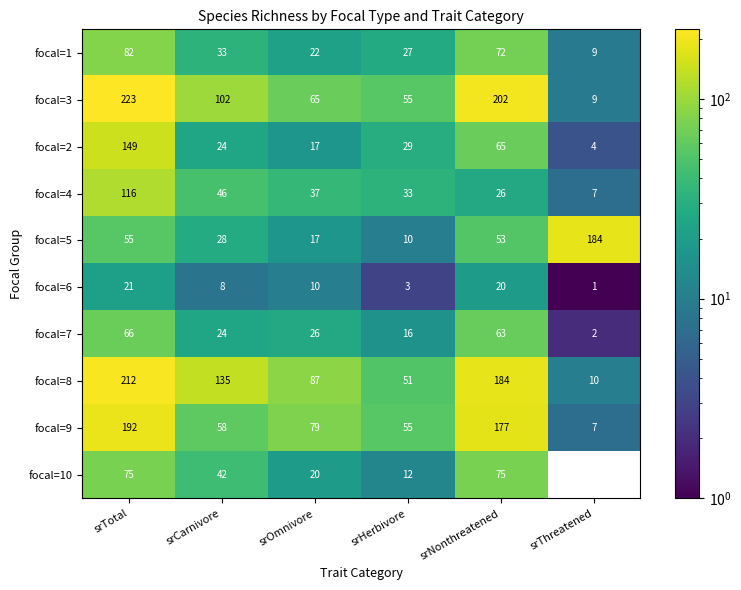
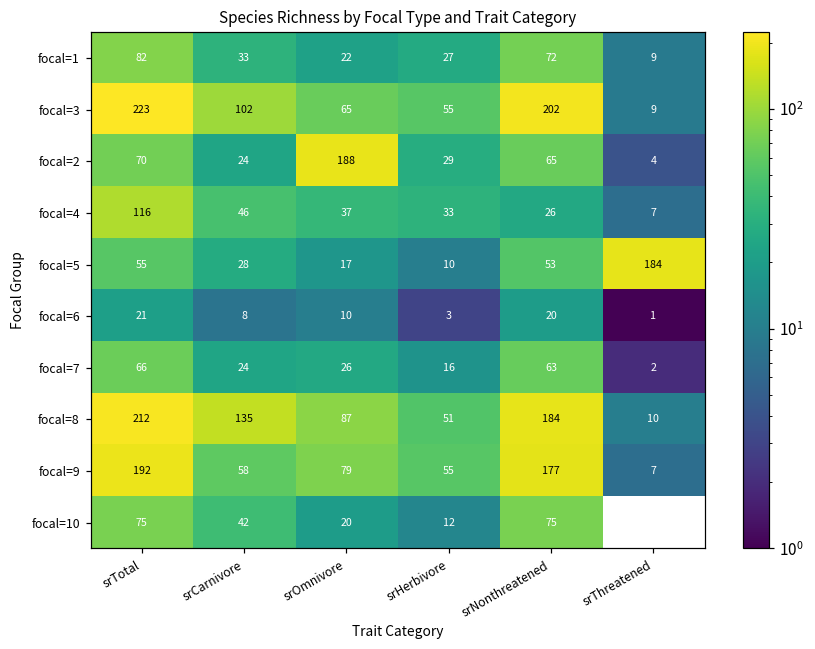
  {
    "focal=1": {
      "srTotal": 82,
      "srCarnivore": 33,
      "srOmnivore": 22,
      "srHerbivore": 27,
      "srNonthreatened": 72,
      "srThreatened": 9
    },
    "focal=3": {
      "srTotal": 223,
      "srCarnivore": 102,
      "srOmnivore": 65,
      "srHerbivore": 55,
      "srNonthreatened": 202,
      "srThreatened": 9
    },
    "focal=2": {
-     "srTotal": 149,
+     "srTotal": 70,
      "srCarnivore": 24,
-     "srOmnivore": 17,
+     "srOmnivore": 188,
      "srHerbivore": 29,
      "srNonthreatened": 65,
      "srThreatened": 4
    },
    "focal=4": {
      "srTotal": 116,
      "srCarnivore": 46,
      "srOmnivore": 37,
      "srHerbivore": 33,
      "srNonthreatened": 26,
      "srThreatened": 7
    },
    "focal=5": {
      "srTotal": 55,
      "srCarnivore": 28,
      "srOmnivore": 17,
      "srHerbivore": 10,
      "srNonthreatened": 53,
      "srThreatened": 184
    },
    "focal=6": {
      "srTotal": 21,
      "srCarnivore": 8,
      "srOmnivore": 10,
      "srHerbivore": 3,
      "srNonthreatened": 20,
      "srThreatened": 1
    },
    "focal=7": {
      "srTotal": 66,
      "srCarnivore": 24,
      "srOmnivore": 26,
      "srHerbivore": 16,
      "srNonthreatened": 63,
      "srThreatened": 2
    },
    "focal=8": {
      "srTotal": 212,
      "srCarnivore": 135,
      "srOmnivore": 87,
      "srHerbivore": 51,
      "srNonthreatened": 184,
      "srThreatened": 10
    },
    "focal=9": {
      "srTotal": 192,
      "srCarnivore": 58,
      "srOmnivore": 79,
      "srHerbivore": 55,
      "srNonthreatened": 177,
      "srThreatened": 7
    },
    "focal=10": {
      "srTotal": 75,
      "srCarnivore": 42,
      "srOmnivore": 20,
      "srHerbivore": 12,
      "srNonthreatened": 75
    }
  }
